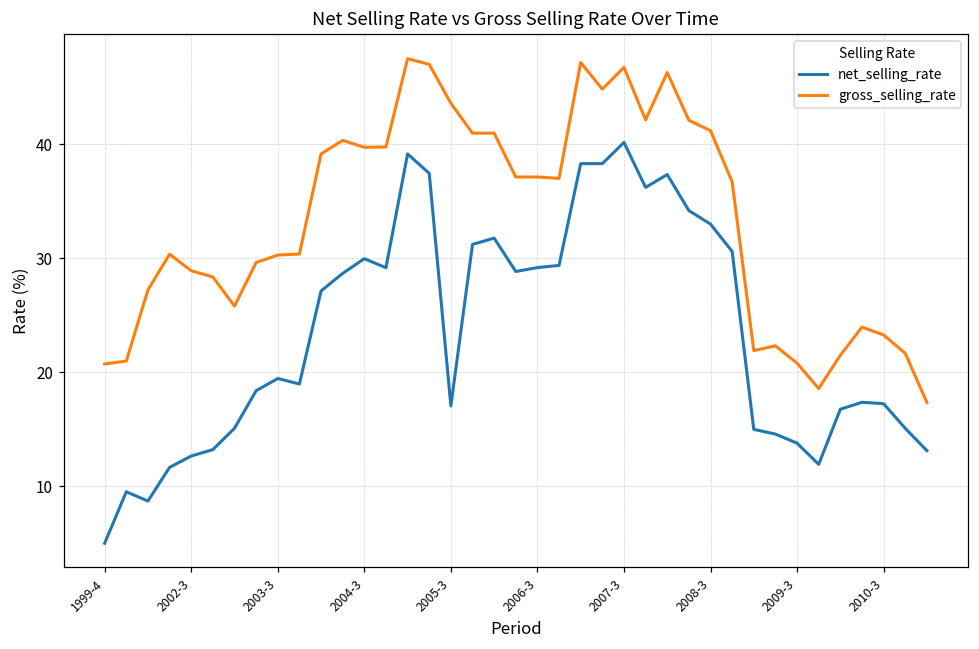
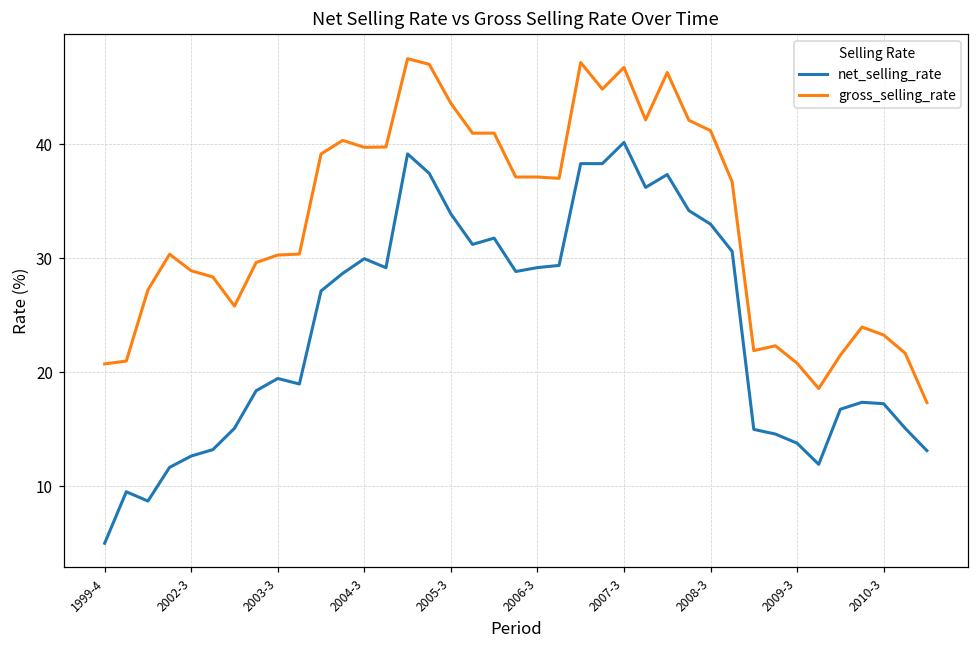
  {
    "net_selling_rate": {
      "1999-4": 5.0,
      "2002-3": 12.7,
      "2003-3": 19.5,
      "2004-3": 30.0,
-     "2005-3": 17.1,
+     "2005-3": 33.9,
      "2006-3": 29.2,
      "2007-3": 40.2,
      "2008-3": 33.0,
      "2009-3": 13.8,
      "2010-3": 17.3
    },
    "gross_selling_rate": {
      "1999-4": 20.7,
      "2002-3": 28.9,
      "2003-3": 30.3,
      "2004-3": 39.7,
      "2005-3": 43.6,
      "2006-3": 37.1,
      "2007-3": 46.8,
      "2008-3": 41.2,
      "2009-3": 20.8,
      "2010-3": 23.3
    }
  }
